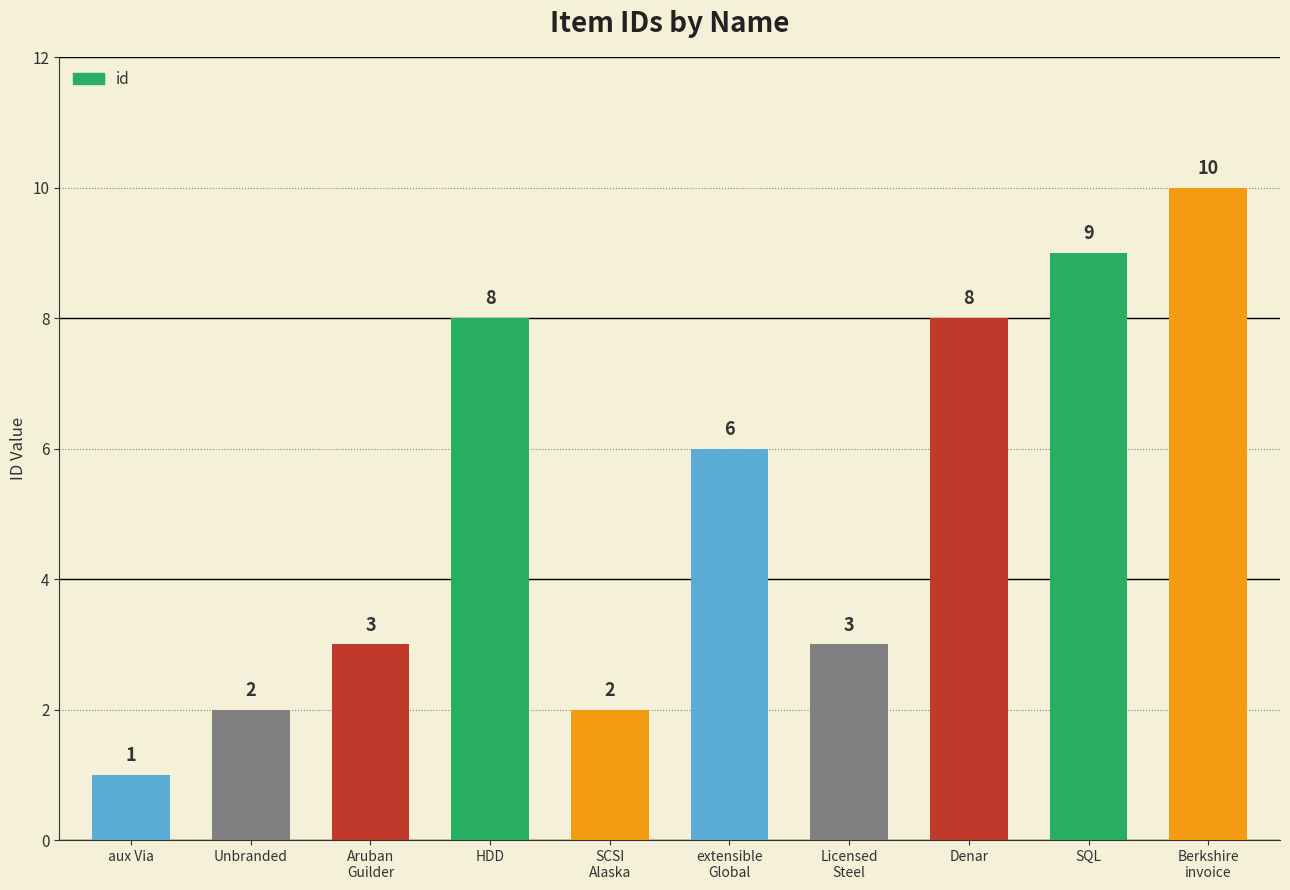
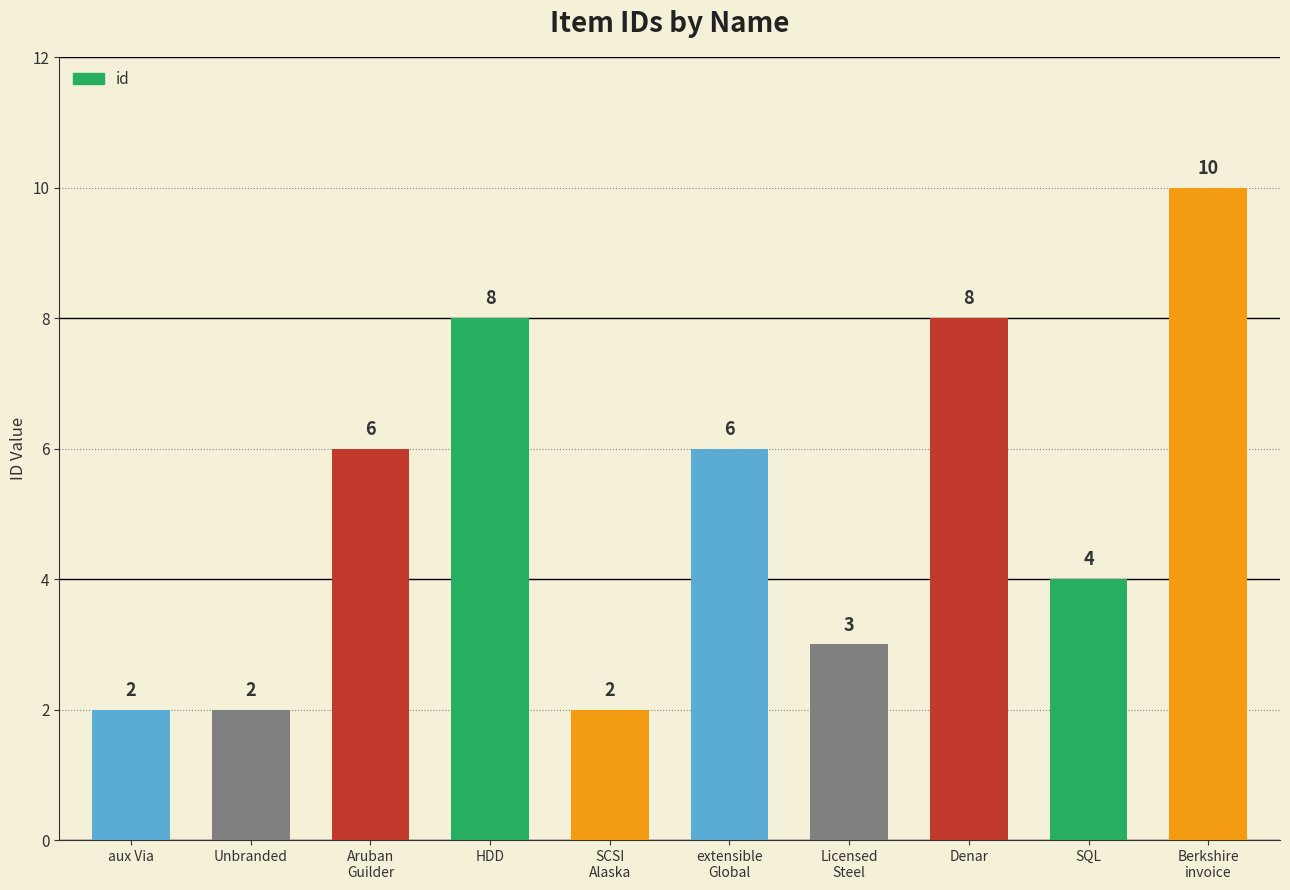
  {
-   "aux Via": 1,
+   "aux Via": 2,
    "Unbranded": 2,
-   "Aruban Guilder": 3,
+   "Aruban Guilder": 6,
    "HDD": 8,
    "SCSI Alaska": 2,
    "extensible Global": 6,
    "Licensed Steel": 3,
    "Denar": 8,
-   "SQL": 9,
+   "SQL": 4,
    "Berkshire invoice": 10
  }
